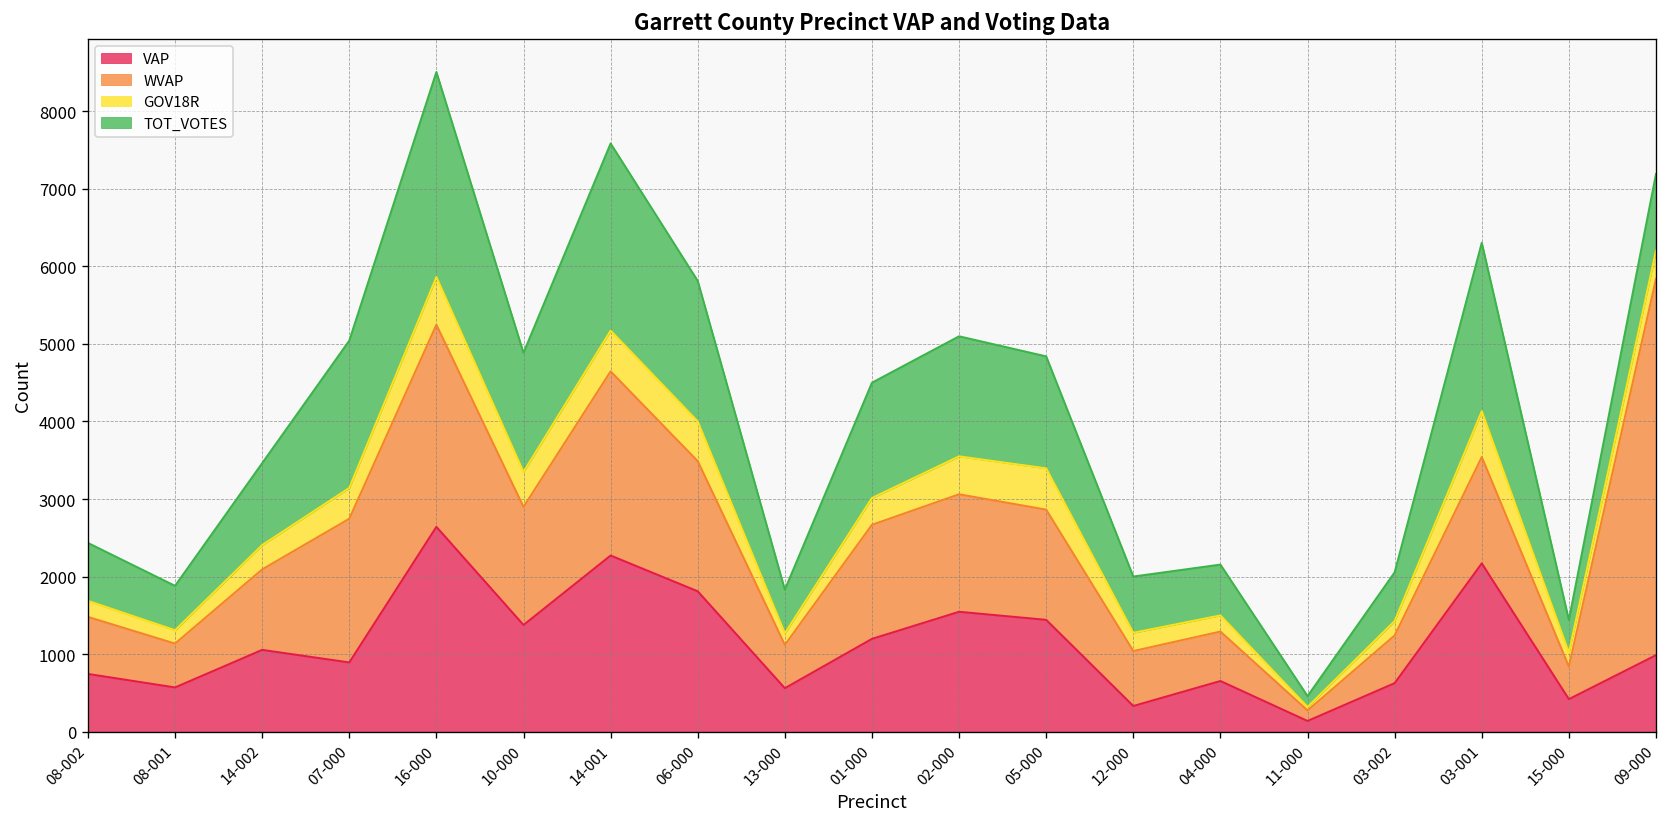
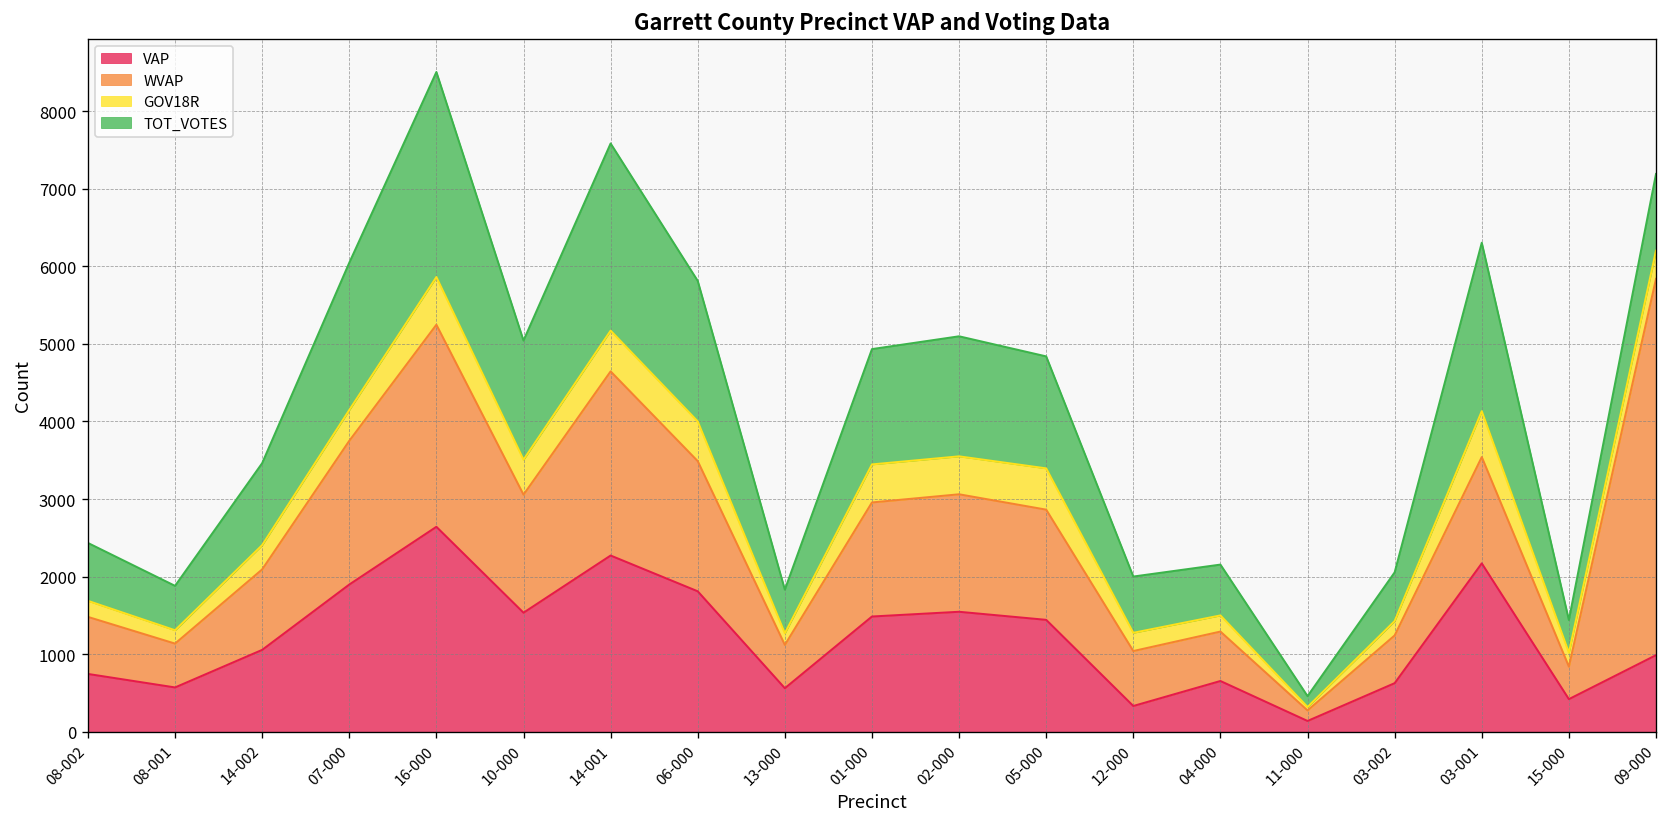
  {
    "VAP": {
      "08-002": 700,
      "08-001": 600,
      "14-002": 1100,
-     "07-000": 900,
+     "07-000": 1900,
      "16-000": 2600,
-     "10-000": 1400,
+     "10-000": 1500,
      "14-001": 2300,
      "06-000": 1800,
      "13-000": 600,
-     "01-000": 1200,
+     "01-000": 1500,
      "02-000": 1500,
      "05-000": 1400,
      "12-000": 300,
      "04-000": 700,
      "11-000": 100,
      "03-002": 600,
      "03-001": 2200,
      "15-000": 400,
      "09-000": 1000
    },
    "WVAP": {
      "08-002": 700,
      "08-001": 600,
      "14-002": 1000,
      "07-000": 1900,
      "16-000": 2600,
      "10-000": 1500,
      "14-001": 2400,
      "06-000": 1700,
      "13-000": 600,
      "01-000": 1500,
      "02-000": 1500,
      "05-000": 1400,
      "12-000": 700,
      "04-000": 600,
      "11-000": 100,
      "03-002": 600,
      "03-001": 1400,
      "15-000": 400,
      "09-000": 4800
    },
    "GOV18R": {
      "08-002": 200,
      "08-001": 200,
      "14-002": 300,
      "07-000": 400,
      "16-000": 600,
      "10-000": 500,
      "14-001": 500,
      "06-000": 500,
      "13-000": 200,
-     "01-000": 300,
+     "01-000": 500,
      "02-000": 500,
      "05-000": 500,
      "12-000": 200,
      "04-000": 200,
      "11-000": 0,
      "03-002": 200,
      "03-001": 600,
      "15-000": 200,
      "09-000": 400
    },
    "TOT_VOTES": {
      "08-002": 700,
      "08-001": 600,
      "14-002": 1100,
      "07-000": 1900,
      "16-000": 2600,
      "10-000": 1500,
      "14-001": 2400,
      "06-000": 1800,
      "13-000": 600,
      "01-000": 1500,
      "02-000": 1500,
      "05-000": 1400,
      "12-000": 700,
      "04-000": 700,
      "11-000": 100,
      "03-002": 600,
      "03-001": 2200,
      "15-000": 400,
      "09-000": 1000
    }
  }
